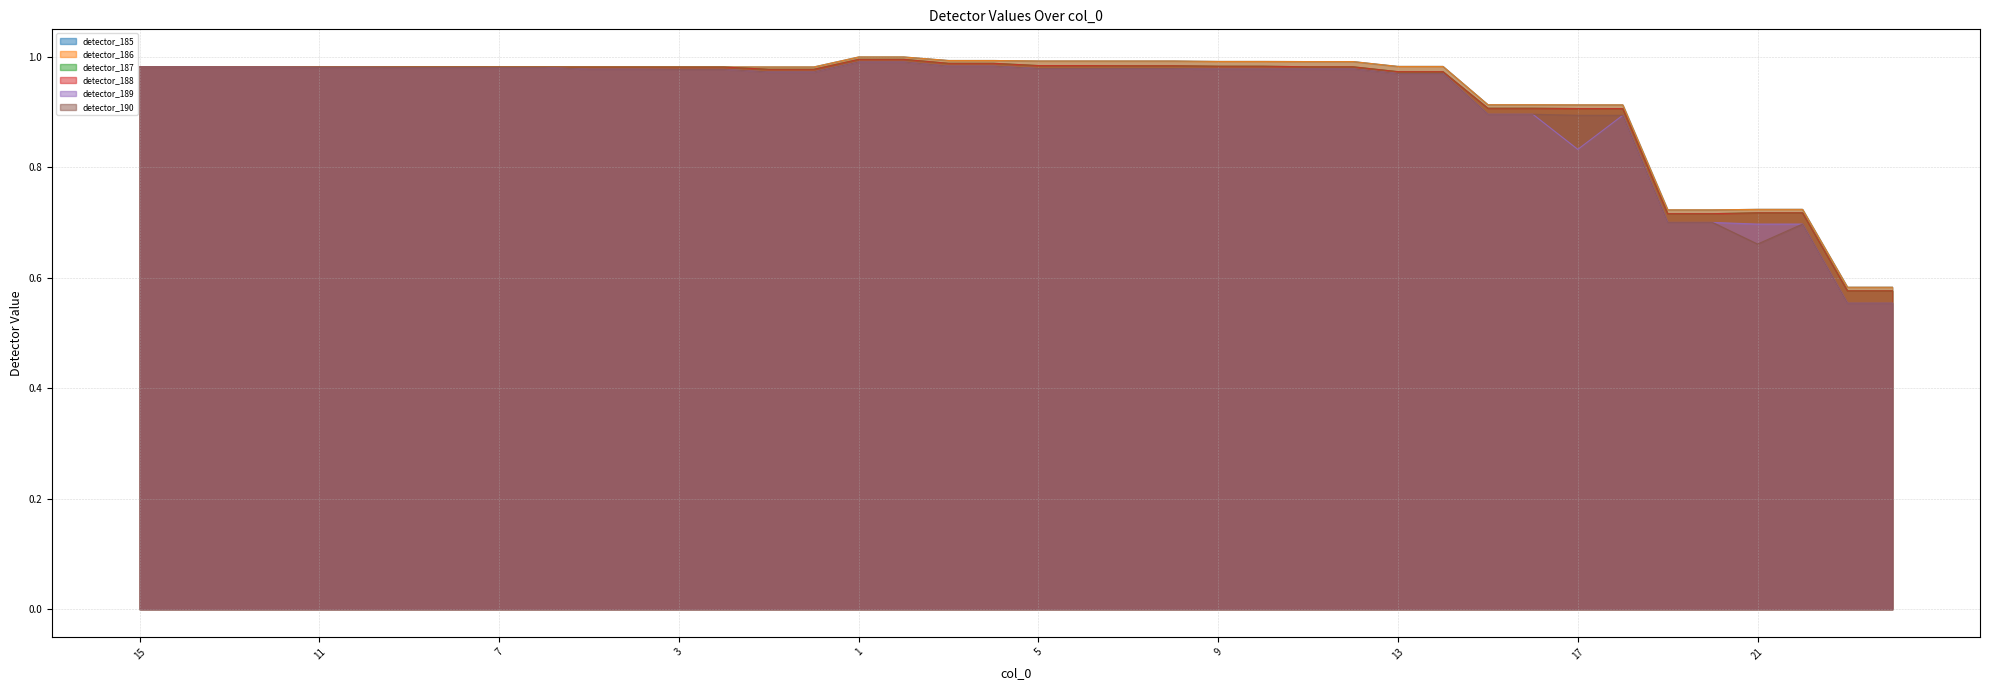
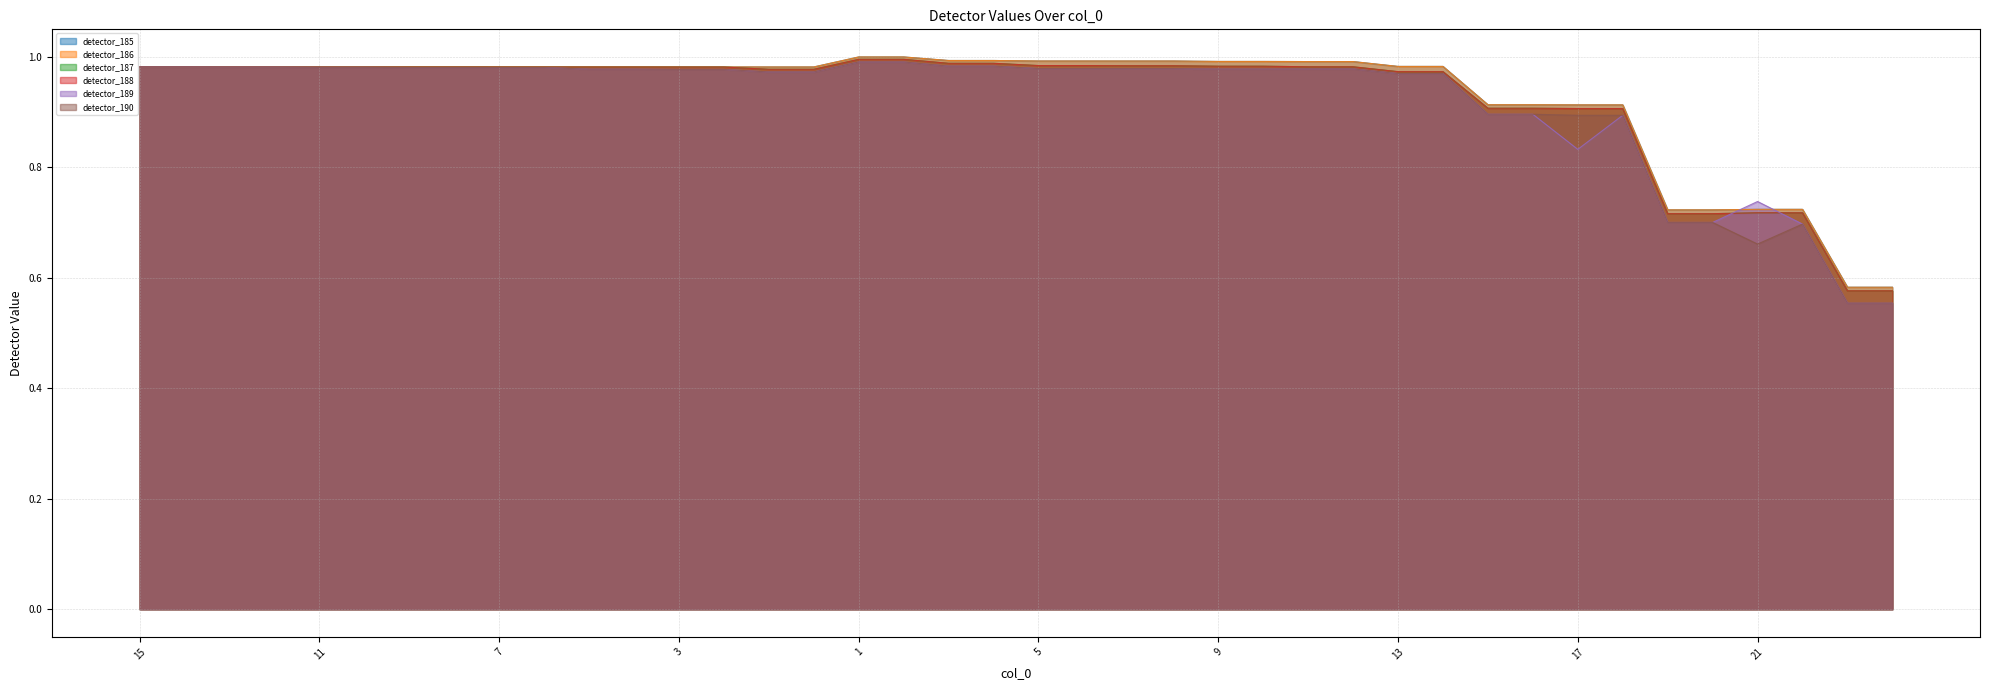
  {
    "detector_186": {
      "17": 0.91,
      "21": 0.72
    },
    "detector_188": {
      "17": 0.91,
      "21": 0.72
    },
    "detector_189": {
      "17": 0.83,
-     "21": 0.70
+     "21": 0.74
    },
    "detector_190": {
      "17": 0.89,
      "21": 0.66
    }
  }
